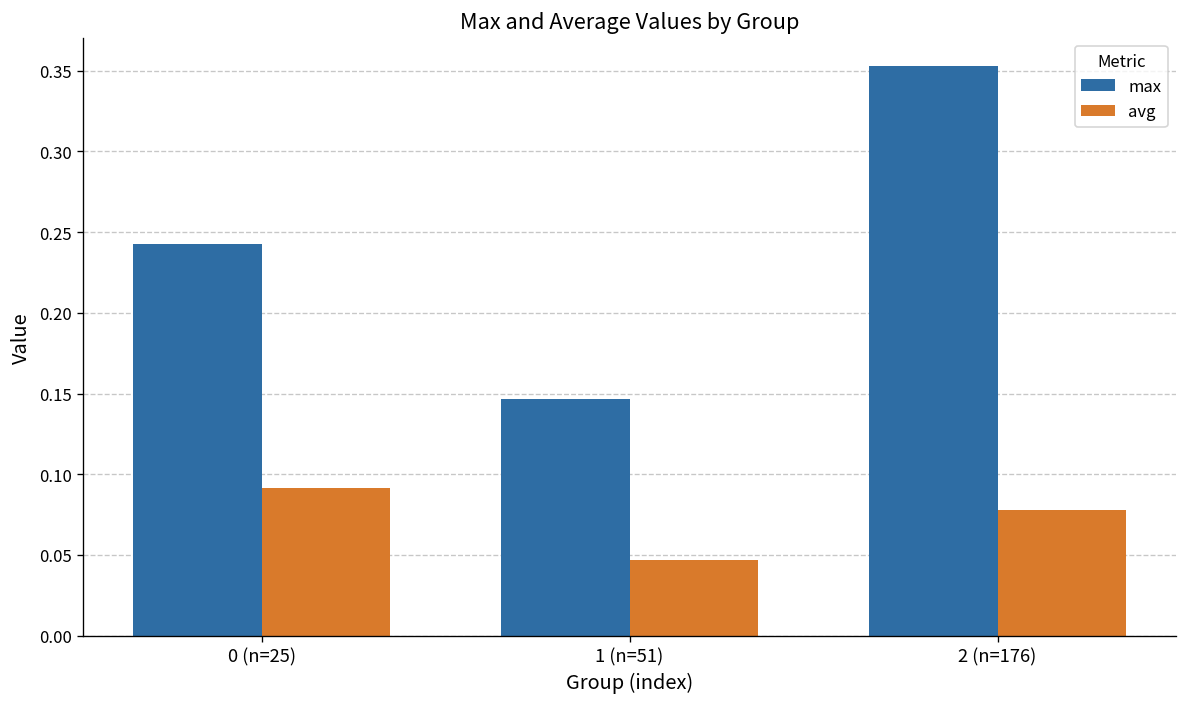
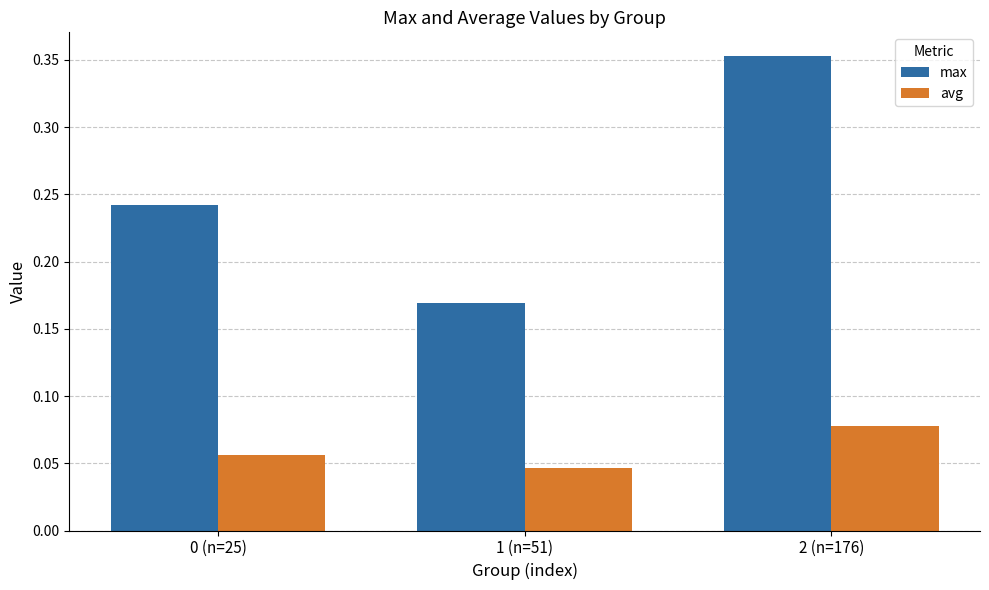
  {
    "max": {
      "0 (n=25)": 0.242,
-     "1 (n=51)": 0.147,
+     "1 (n=51)": 0.169,
      "2 (n=176)": 0.353
    },
    "avg": {
-     "0 (n=25)": 0.091,
+     "0 (n=25)": 0.056,
      "1 (n=51)": 0.047,
      "2 (n=176)": 0.078
    }
  }
